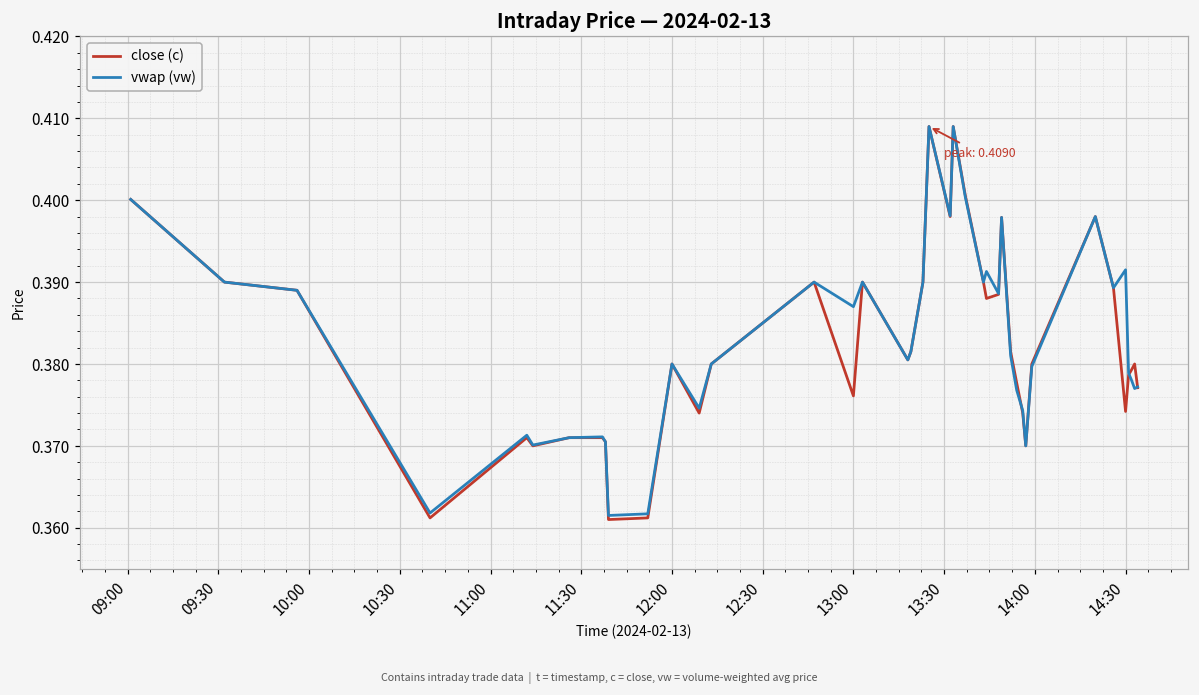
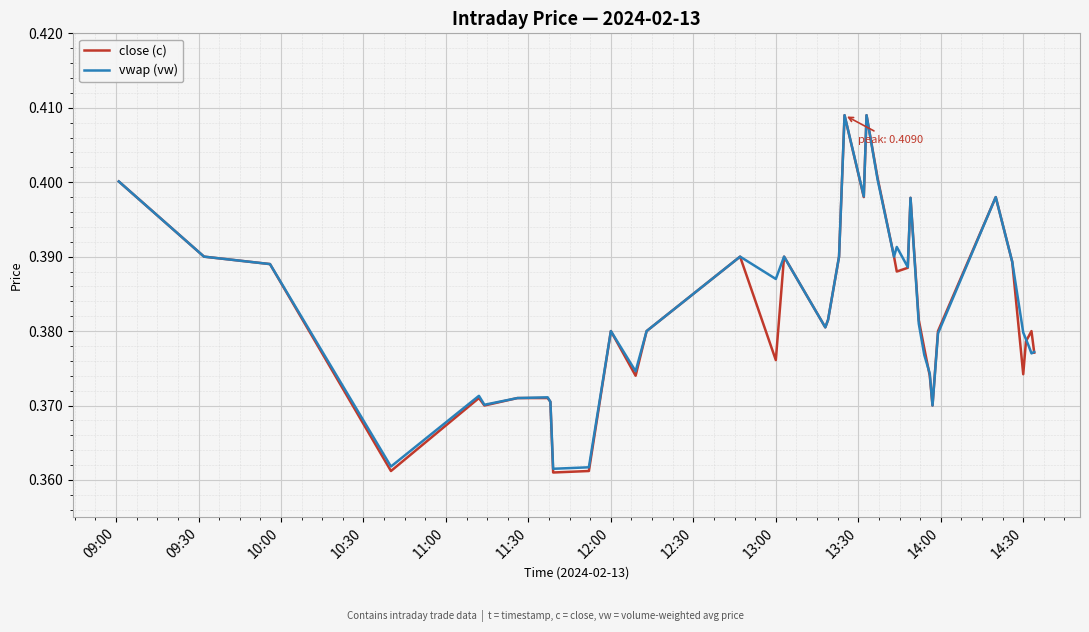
  {
    "close (c)": {
      "13:00": 0.376,
      "14:30": 0.374
    },
    "vwap (vw)": {
      "13:00": 0.387,
-     "14:30": 0.392
+     "14:30": 0.380
    }
  }
